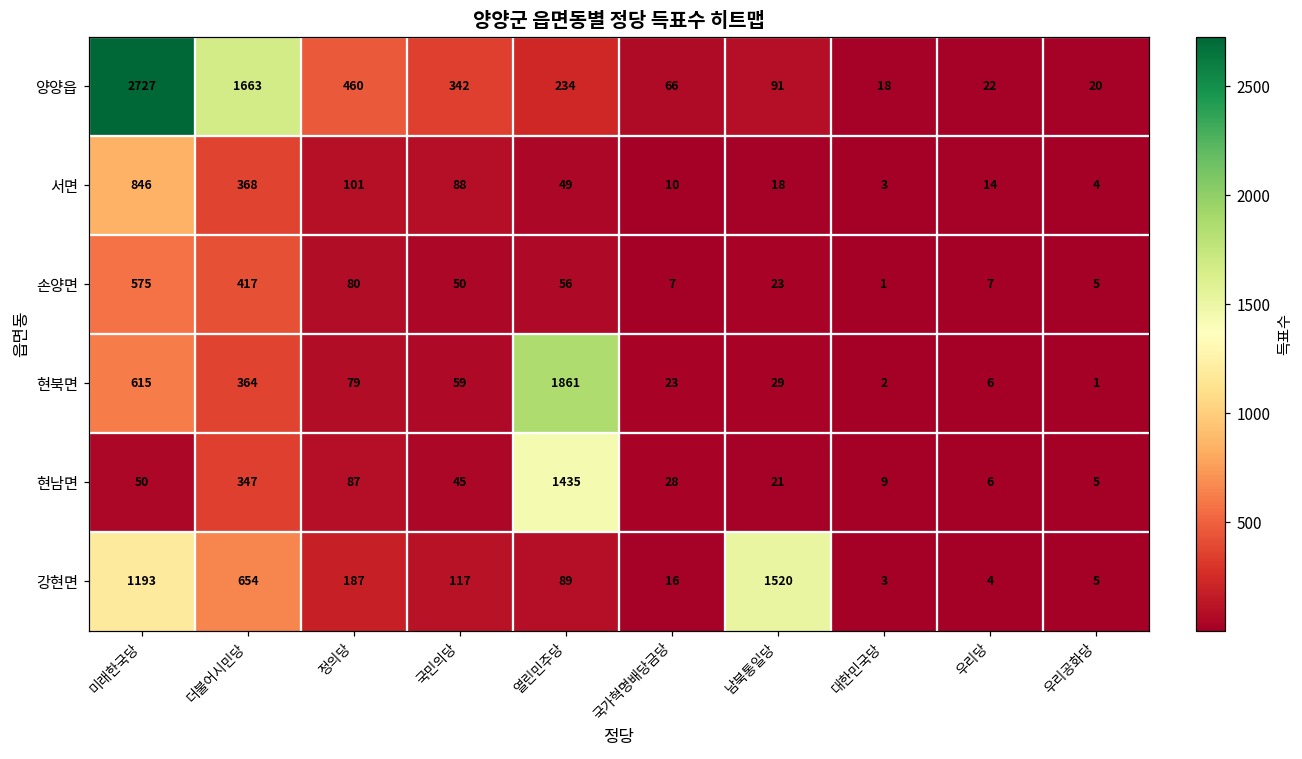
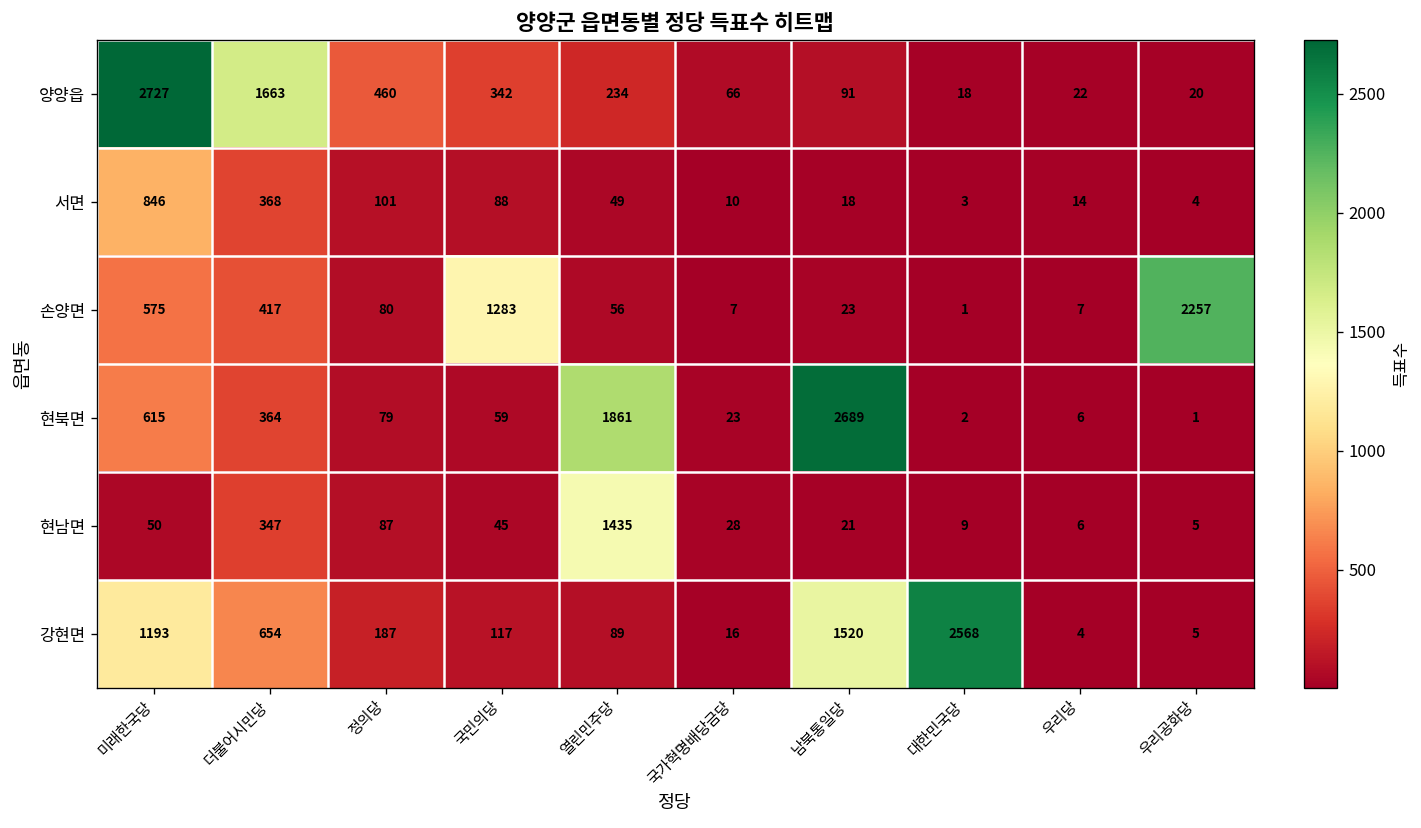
  {
    "양양읍": {
      "미래한국당": 2727,
      "더불어시민당": 1663,
      "정의당": 460,
      "국민의당": 342,
      "열린민주당": 234,
      "국가혁명배당금당": 66,
      "남북통일당": 91,
      "대한민국당": 18,
      "우리당": 22,
      "우리공화당": 20
    },
    "서면": {
      "미래한국당": 846,
      "더불어시민당": 368,
      "정의당": 101,
      "국민의당": 88,
      "열린민주당": 49,
      "국가혁명배당금당": 10,
      "남북통일당": 18,
      "대한민국당": 3,
      "우리당": 14,
      "우리공화당": 4
    },
    "손양면": {
      "미래한국당": 575,
      "더불어시민당": 417,
      "정의당": 80,
-     "국민의당": 50,
+     "국민의당": 1283,
      "열린민주당": 56,
      "국가혁명배당금당": 7,
      "남북통일당": 23,
      "대한민국당": 1,
      "우리당": 7,
-     "우리공화당": 5
+     "우리공화당": 2257
    },
    "현북면": {
      "미래한국당": 615,
      "더불어시민당": 364,
      "정의당": 79,
      "국민의당": 59,
      "열린민주당": 1861,
      "국가혁명배당금당": 23,
-     "남북통일당": 29,
+     "남북통일당": 2689,
      "대한민국당": 2,
      "우리당": 6,
      "우리공화당": 1
    },
    "현남면": {
      "미래한국당": 50,
      "더불어시민당": 347,
      "정의당": 87,
      "국민의당": 45,
      "열린민주당": 1435,
      "국가혁명배당금당": 28,
      "남북통일당": 21,
      "대한민국당": 9,
      "우리당": 6,
      "우리공화당": 5
    },
    "강현면": {
      "미래한국당": 1193,
      "더불어시민당": 654,
      "정의당": 187,
      "국민의당": 117,
      "열린민주당": 89,
      "국가혁명배당금당": 16,
      "남북통일당": 1520,
-     "대한민국당": 3,
+     "대한민국당": 2568,
      "우리당": 4,
      "우리공화당": 5
    }
  }
